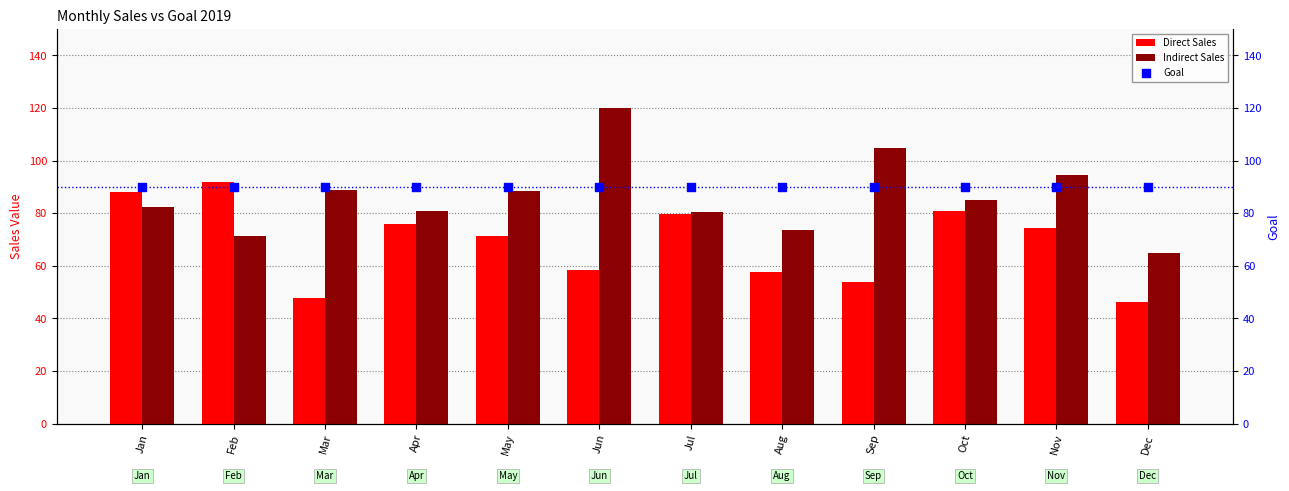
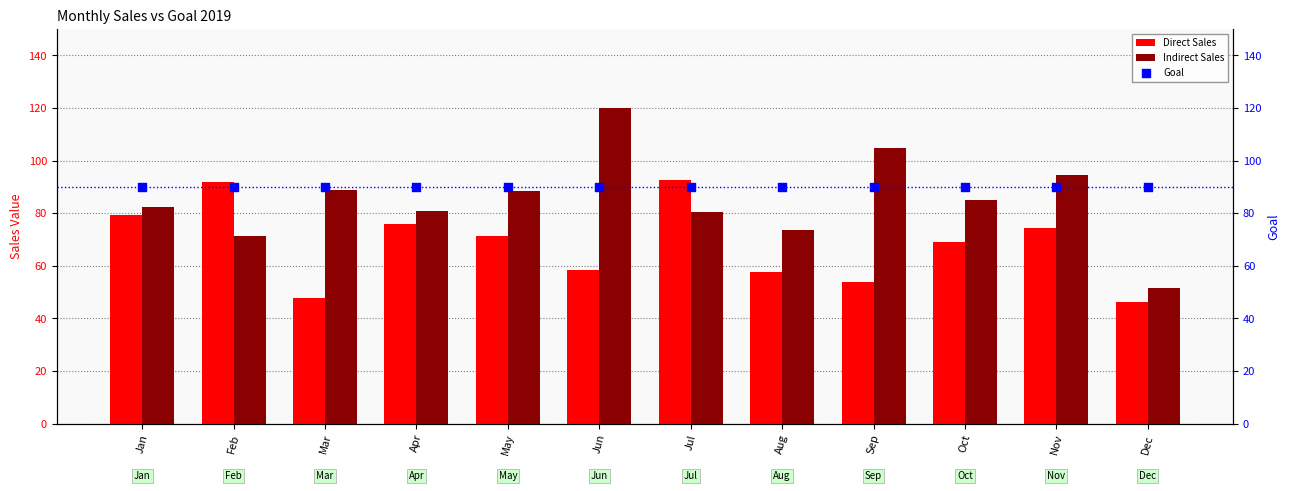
  {
    "Direct Sales": {
-     "Jan": 88,
+     "Jan": 79,
      "Feb": 92,
      "Mar": 48,
      "Apr": 76,
      "May": 71,
      "Jun": 59,
-     "Jul": 80,
+     "Jul": 93,
      "Aug": 58,
      "Sep": 54,
-     "Oct": 81,
+     "Oct": 69,
      "Nov": 74,
      "Dec": 46
    },
    "Indirect Sales": {
      "Jan": 82,
      "Feb": 71,
      "Mar": 89,
      "Apr": 81,
      "May": 88,
      "Jun": 120,
      "Jul": 80,
      "Aug": 74,
      "Sep": 105,
      "Oct": 85,
      "Nov": 94,
-     "Dec": 65
+     "Dec": 51
    }
  }
